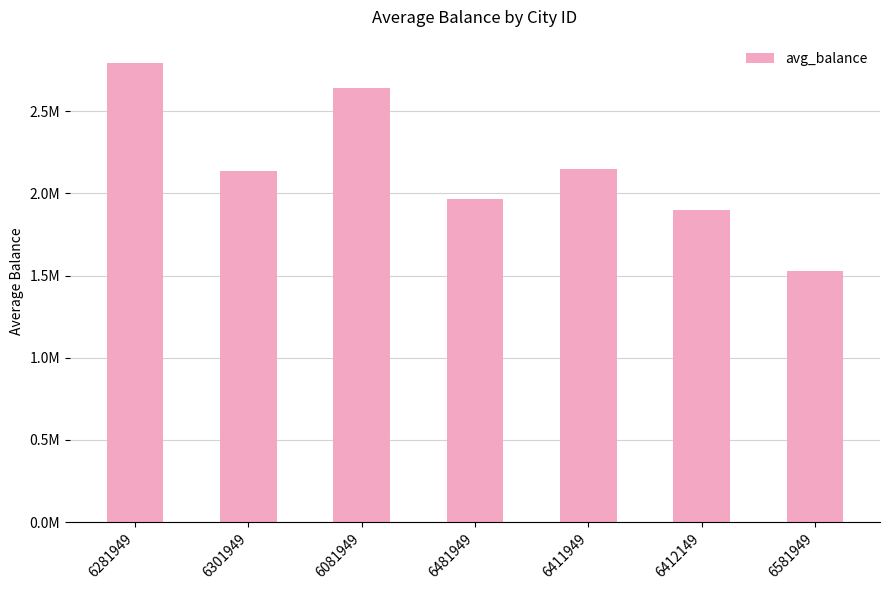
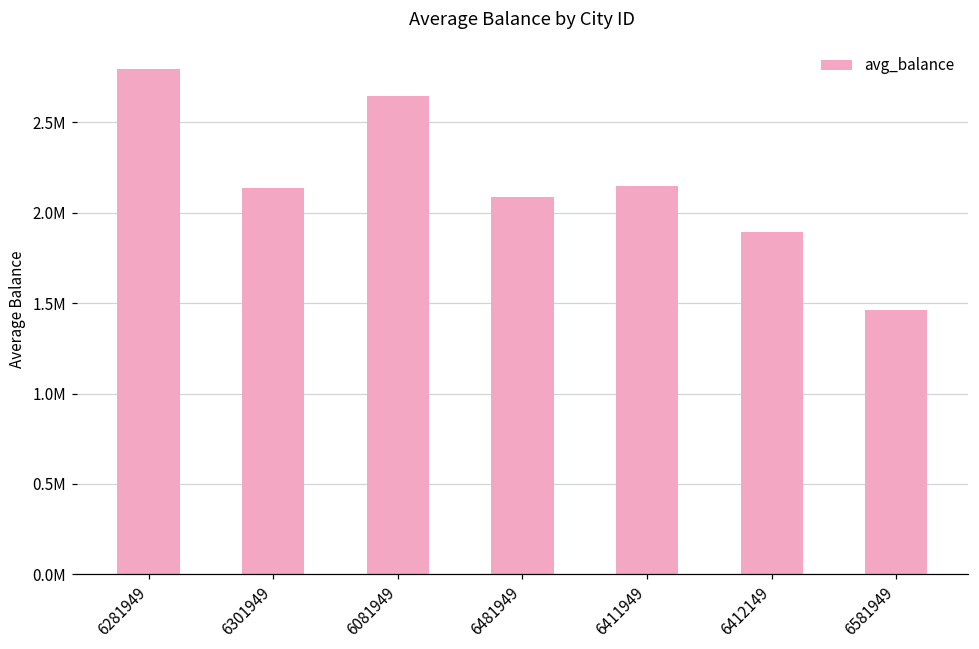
  {
    "6281949": 2800000,
    "6301949": 2130000,
    "6081949": 2640000,
-   "6481949": 1970000,
+   "6481949": 2090000,
    "6411949": 2150000,
    "6412149": 1900000,
-   "6581949": 1530000
+   "6581949": 1460000
  }
